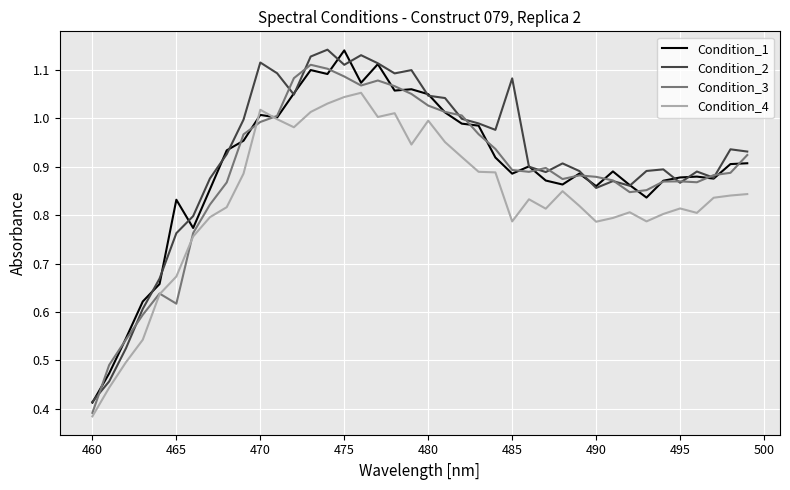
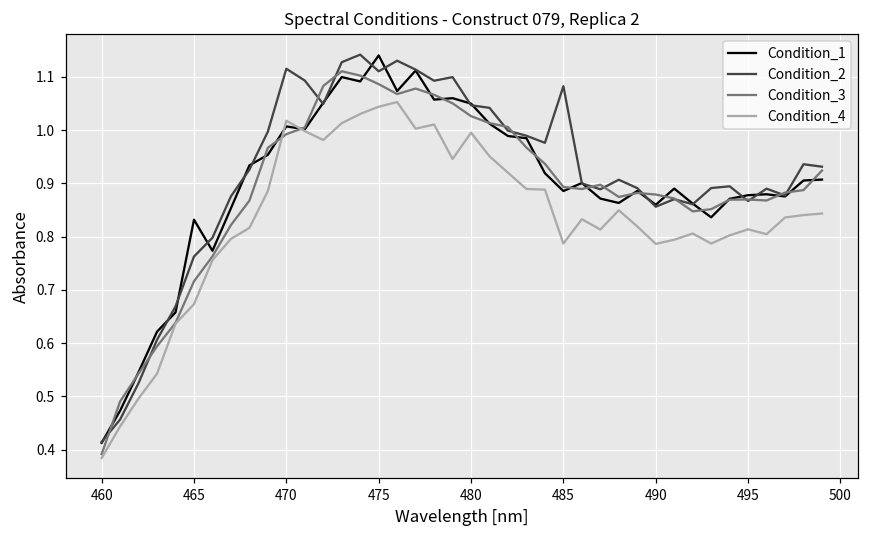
  {
    "Condition_1": {
      "465": 0.83,
      "470": 1.01,
      "475": 1.14,
      "485": 0.89,
      "495": 0.88
    },
    "Condition_2": {
      "465": 0.76,
      "470": 1.12,
      "475": 1.11,
      "485": 1.08
    },
    "Condition_3": {
      "460": 0.39,
-     "465": 0.62,
+     "465": 0.72,
      "470": 0.99,
      "475": 1.09,
      "480": 1.03,
      "485": 0.89,
      "490": 0.88
    },
    "Condition_4": {
      "460": 0.38,
      "465": 0.67,
      "470": 1.02,
      "475": 1.04,
      "480": 1.00,
      "485": 0.79,
      "490": 0.79,
      "495": 0.81
    }
  }
